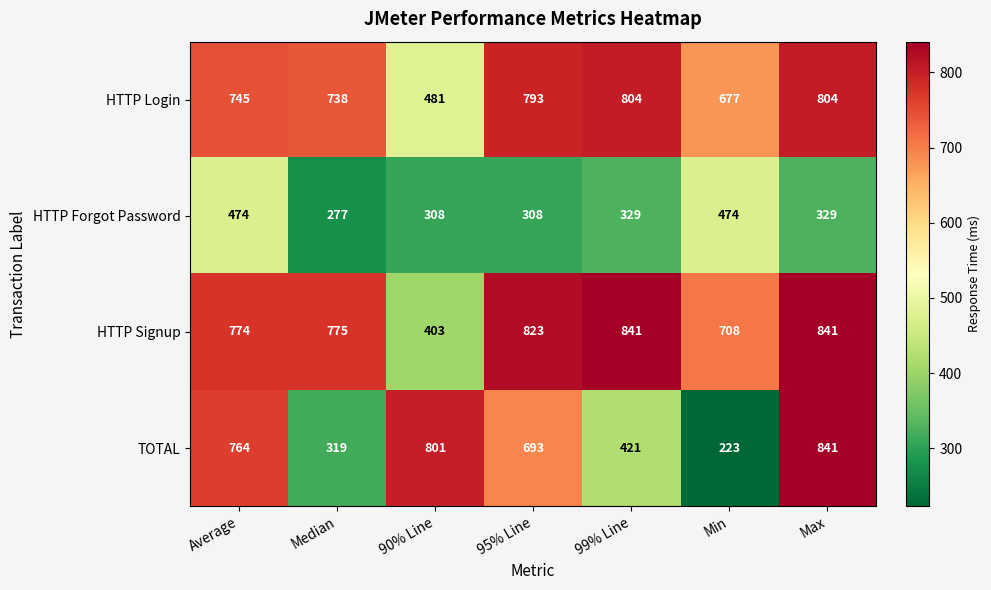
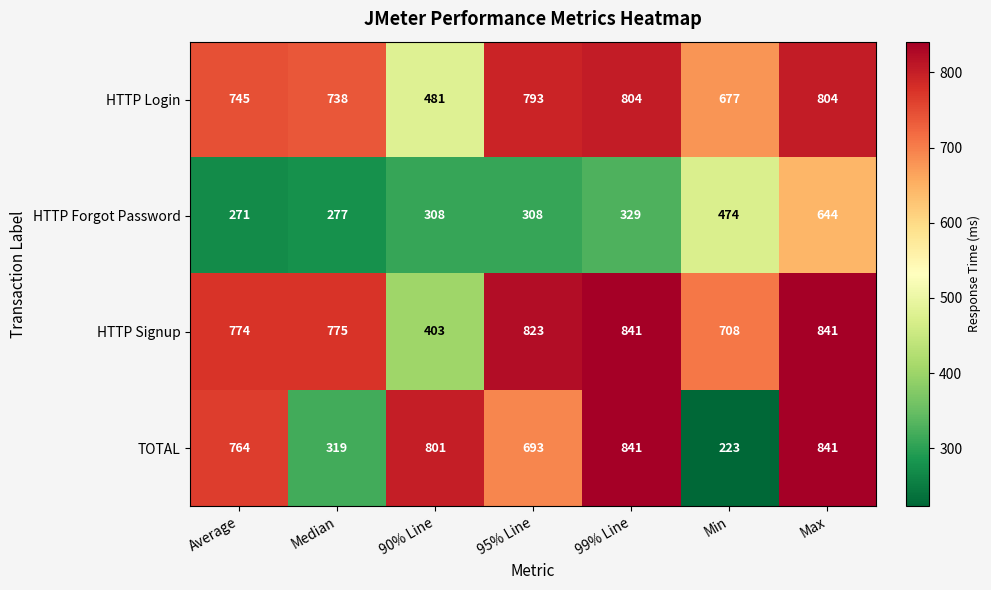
  {
    "HTTP Login": {
      "Average": 745,
      "Median": 738,
      "90% Line": 481,
      "95% Line": 793,
      "99% Line": 804,
      "Min": 677,
      "Max": 804
    },
    "HTTP Forgot Password": {
-     "Average": 474,
+     "Average": 271,
      "Median": 277,
      "90% Line": 308,
      "95% Line": 308,
      "99% Line": 329,
      "Min": 474,
-     "Max": 329
+     "Max": 644
    },
    "HTTP Signup": {
      "Average": 774,
      "Median": 775,
      "90% Line": 403,
      "95% Line": 823,
      "99% Line": 841,
      "Min": 708,
      "Max": 841
    },
    "TOTAL": {
      "Average": 764,
      "Median": 319,
      "90% Line": 801,
      "95% Line": 693,
-     "99% Line": 421,
+     "99% Line": 841,
      "Min": 223,
      "Max": 841
    }
  }
